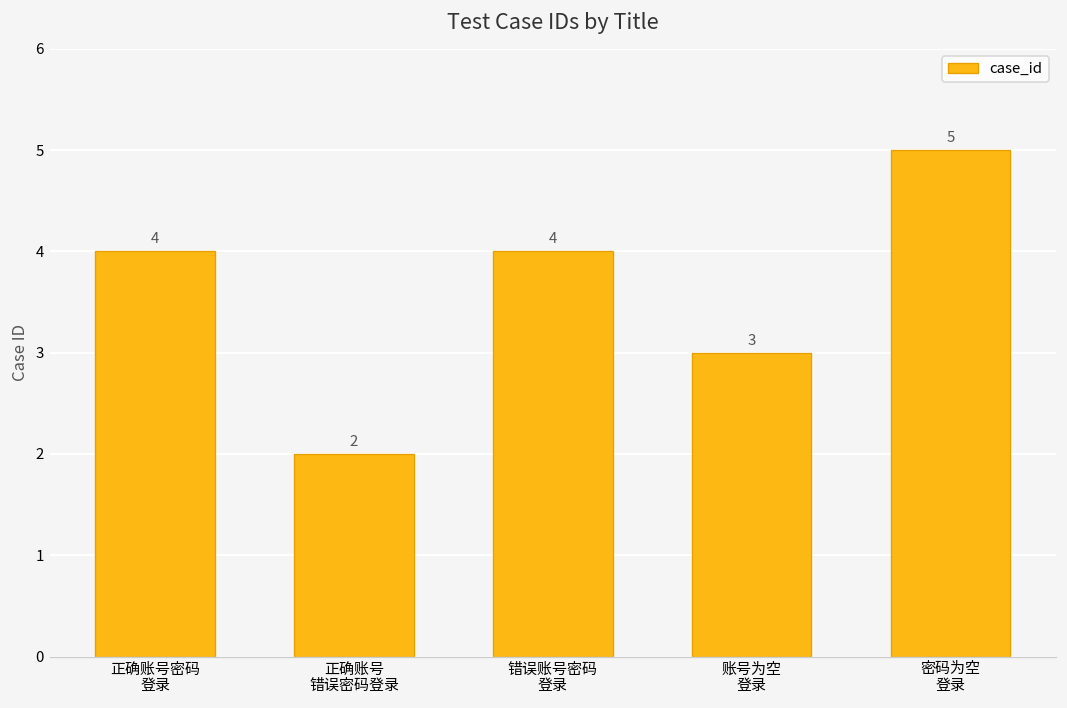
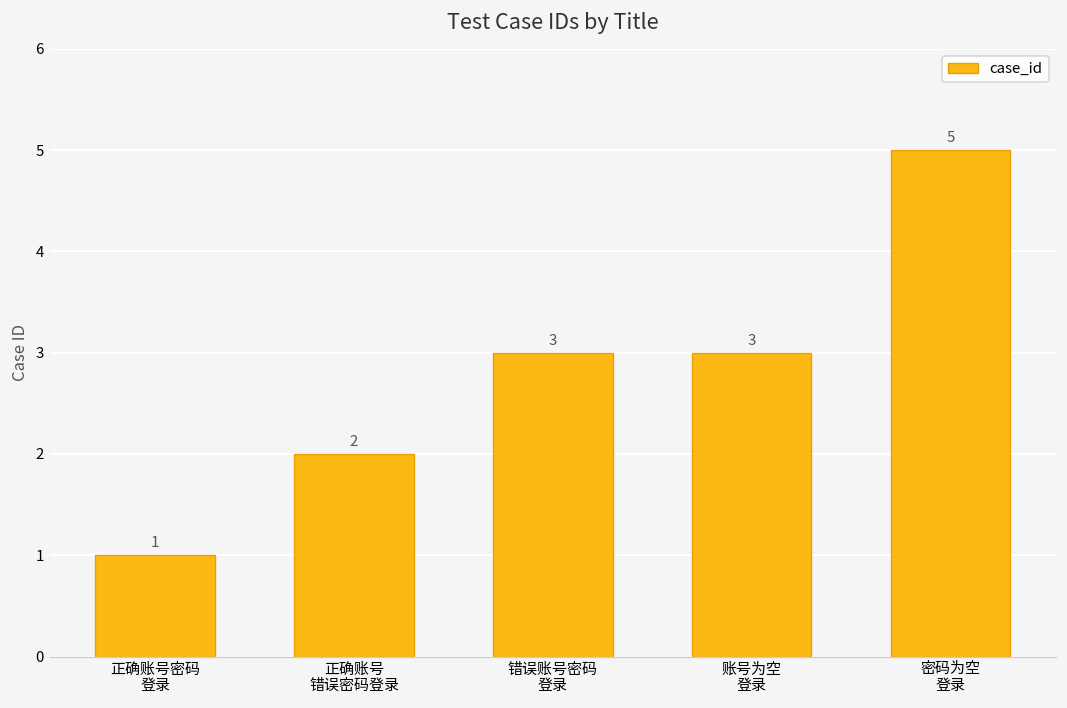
  {
-   "正确账号密码 登录": 4,
+   "正确账号密码 登录": 1,
    "正确账号 错误密码登录": 2,
-   "错误账号密码 登录": 4,
+   "错误账号密码 登录": 3,
    "账号为空 登录": 3,
    "密码为空 登录": 5
  }
